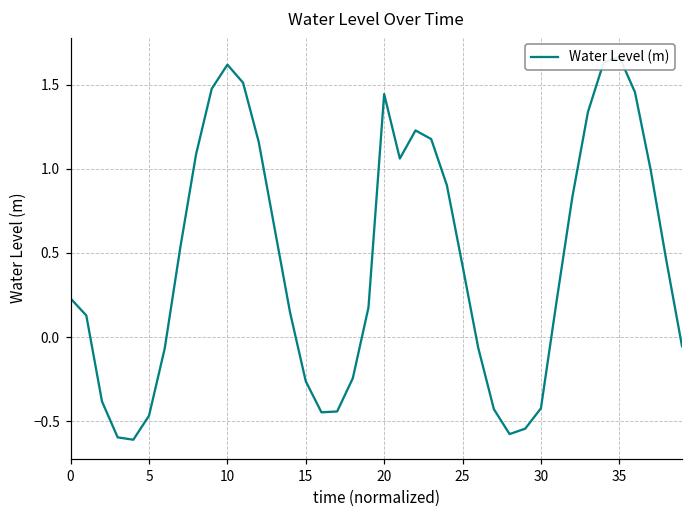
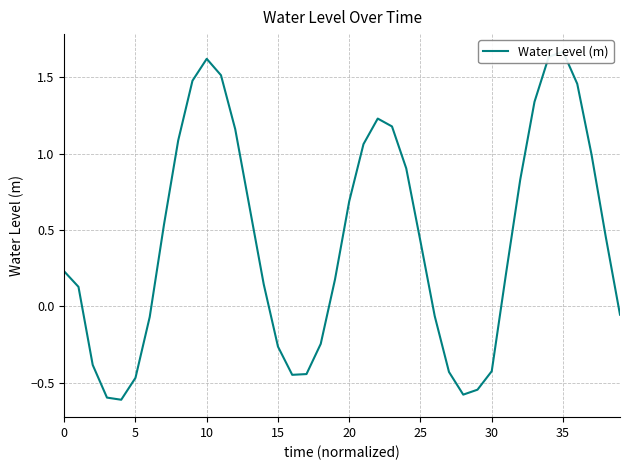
  {
    "0": 0.23,
    "5": -0.47,
    "10": 1.62,
    "15": -0.26,
-   "20": 1.45,
+   "20": 0.69,
    "25": 0.42,
    "30": -0.42
  }
